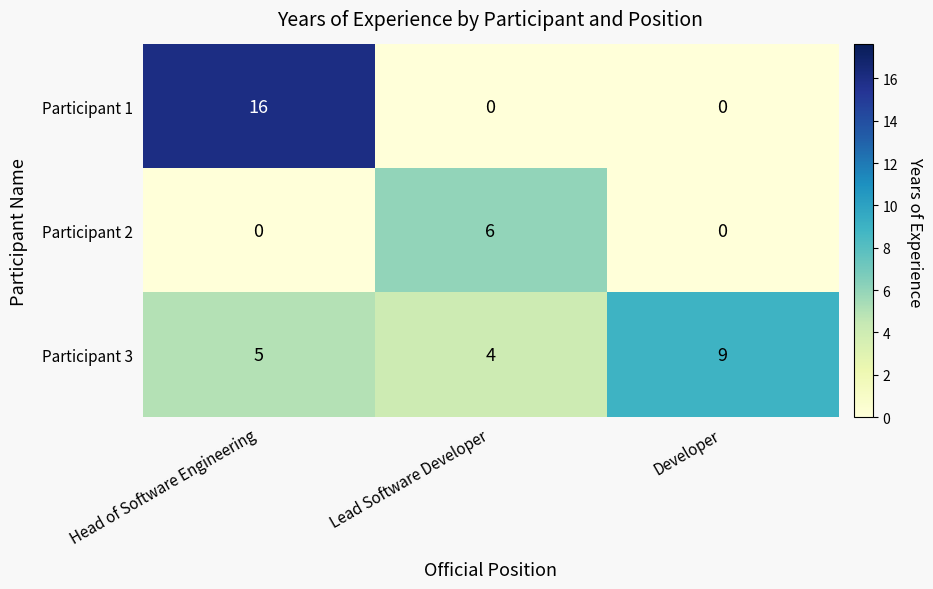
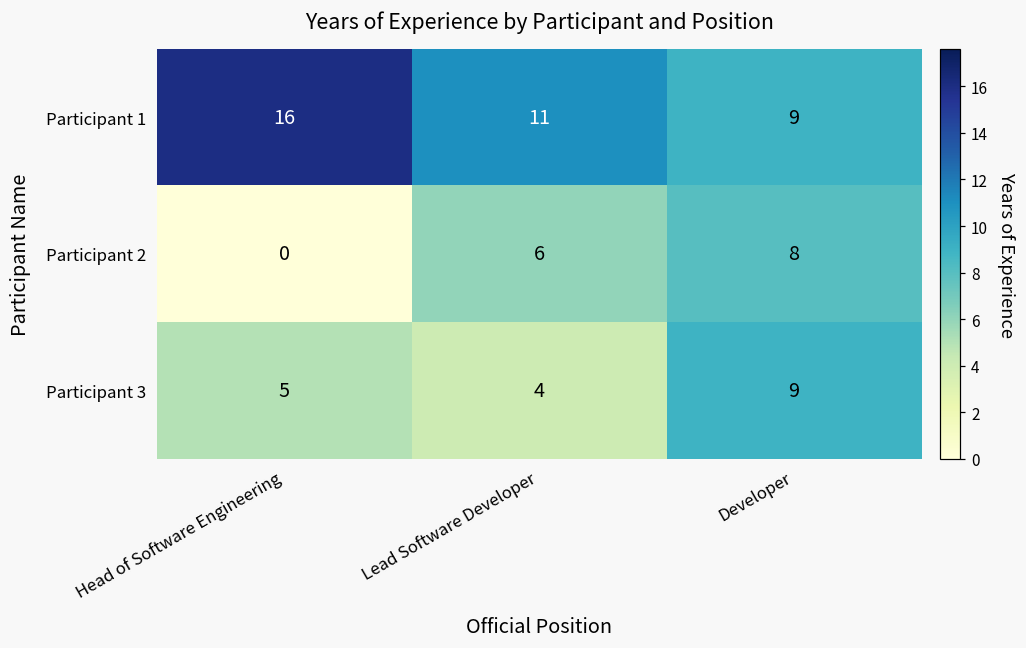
  {
    "Participant 1": {
      "Head of Software Engineering": 16,
-     "Lead Software Developer": 0,
-     "Developer": 0
+     "Lead Software Developer": 11,
+     "Developer": 9
    },
    "Participant 2": {
      "Head of Software Engineering": 0,
      "Lead Software Developer": 6,
-     "Developer": 0
+     "Developer": 8
    },
    "Participant 3": {
      "Head of Software Engineering": 5,
      "Lead Software Developer": 4,
      "Developer": 9
    }
  }
